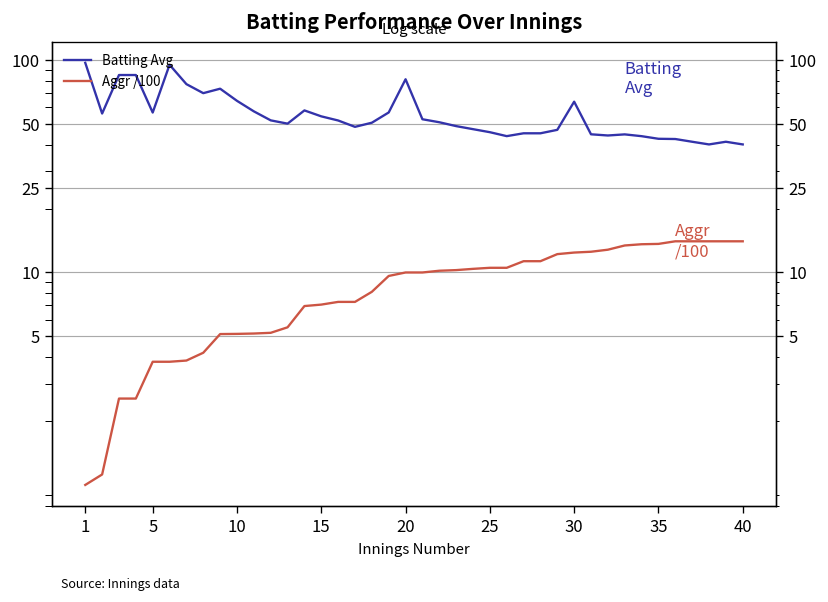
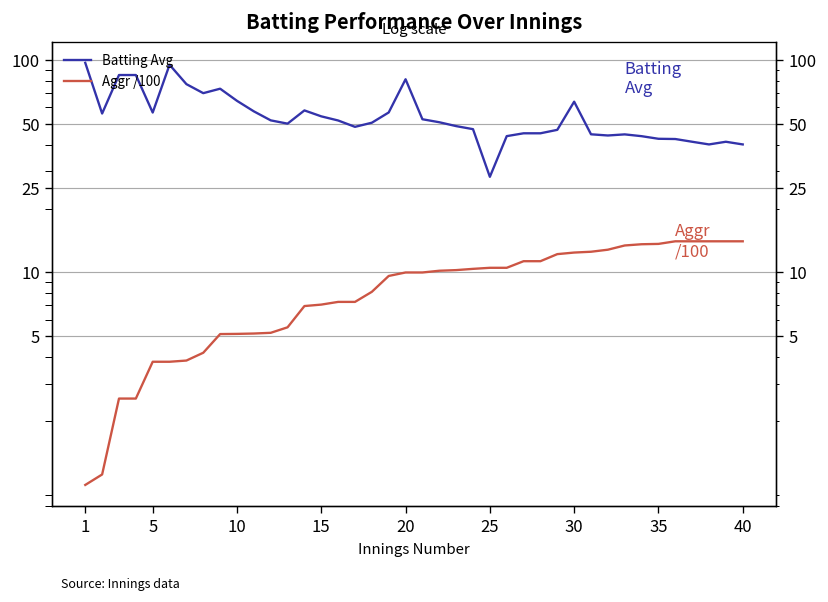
  {
    "Batting Avg": {
      "1": 100,
      "5": 57,
      "10": 64,
      "15": 54,
      "20": 80,
-     "25": 46,
+     "25": 28,
      "30": 64,
      "35": 43,
      "40": 40
    },
    "Aggr /100": {
      "1": 1,
      "5": 3.8,
      "10": 5,
      "15": 7,
      "20": 10,
      "25": 11,
      "30": 12,
      "35": 14,
      "40": 14
    }
  }
